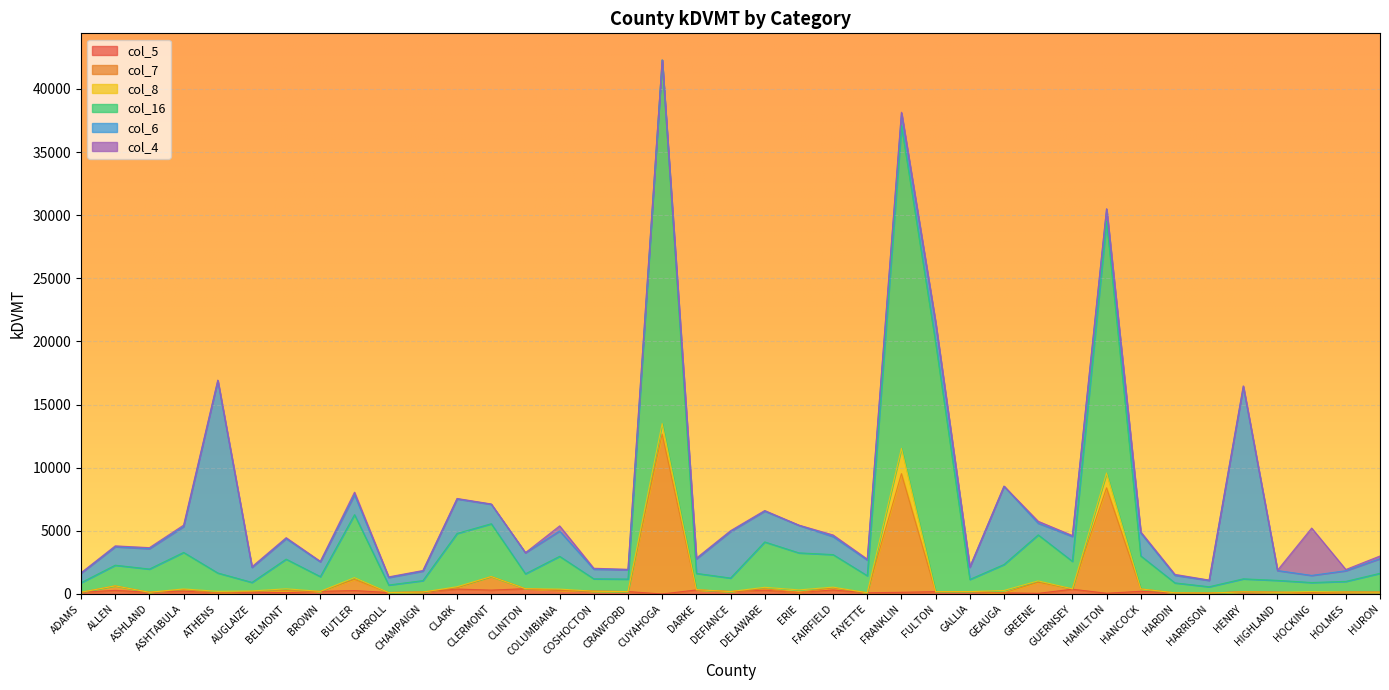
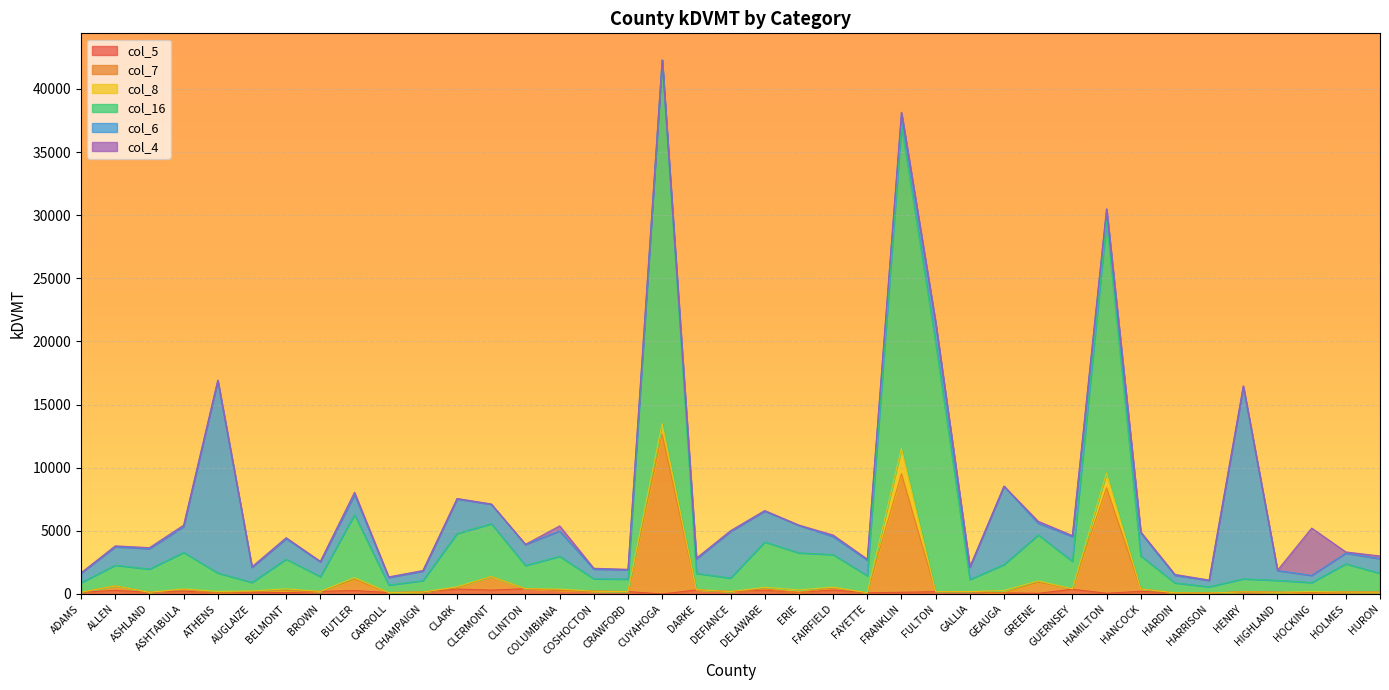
  {
    "col_8": {
      "CUYAHOGA": 800,
      "FRANKLIN": 2000,
      "HAMILTON": 1200
    },
    "col_16": {
      "ADAMS": 800,
      "ALLEN": 1600,
      "ASHLAND": 1800,
      "ASHTABULA": 2900,
      "ATHENS": 1500,
      "AUGLAIZE": 700,
      "BELMONT": 2400,
      "BROWN": 1200,
      "BUTLER": 5000,
      "CARROLL": 600,
      "CHAMPAIGN": 900,
      "CLARK": 4200,
      "CLERMONT": 4200,
-     "CLINTON": 1200,
+     "CLINTON": 1800,
      "COLUMBIANA": 2600,
      "COSHOCTON": 1000,
      "CRAWFORD": 1000,
      "DARKE": 1300,
      "DEFIANCE": 1100,
      "DELAWARE": 3600,
      "ERIE": 2900,
      "FAIRFIELD": 2600,
      "FAYETTE": 1300,
      "FRANKLIN": 25600,
      "FULTON": 19700,
      "GALLIA": 1000,
      "GEAUGA": 2100,
      "GREENE": 3600,
      "GUERNSEY": 2200,
      "HAMILTON": 19900,
      "HANCOCK": 2600,
      "HARDIN": 800,
      "HARRISON": 500,
      "HENRY": 1000,
      "HIGHLAND": 900,
      "HOCKING": 700,
-     "HOLMES": 800,
+     "HOLMES": 2200,
      "HURON": 1500
    },
    "col_6": {
      "COLUMBIANA": 2000,
      "HOCKING": 600,
      "HURON": 1200
    },
    "col_4": {
      "COLUMBIANA": 400,
      "HOCKING": 3800,
      "HURON": 200
    }
  }
